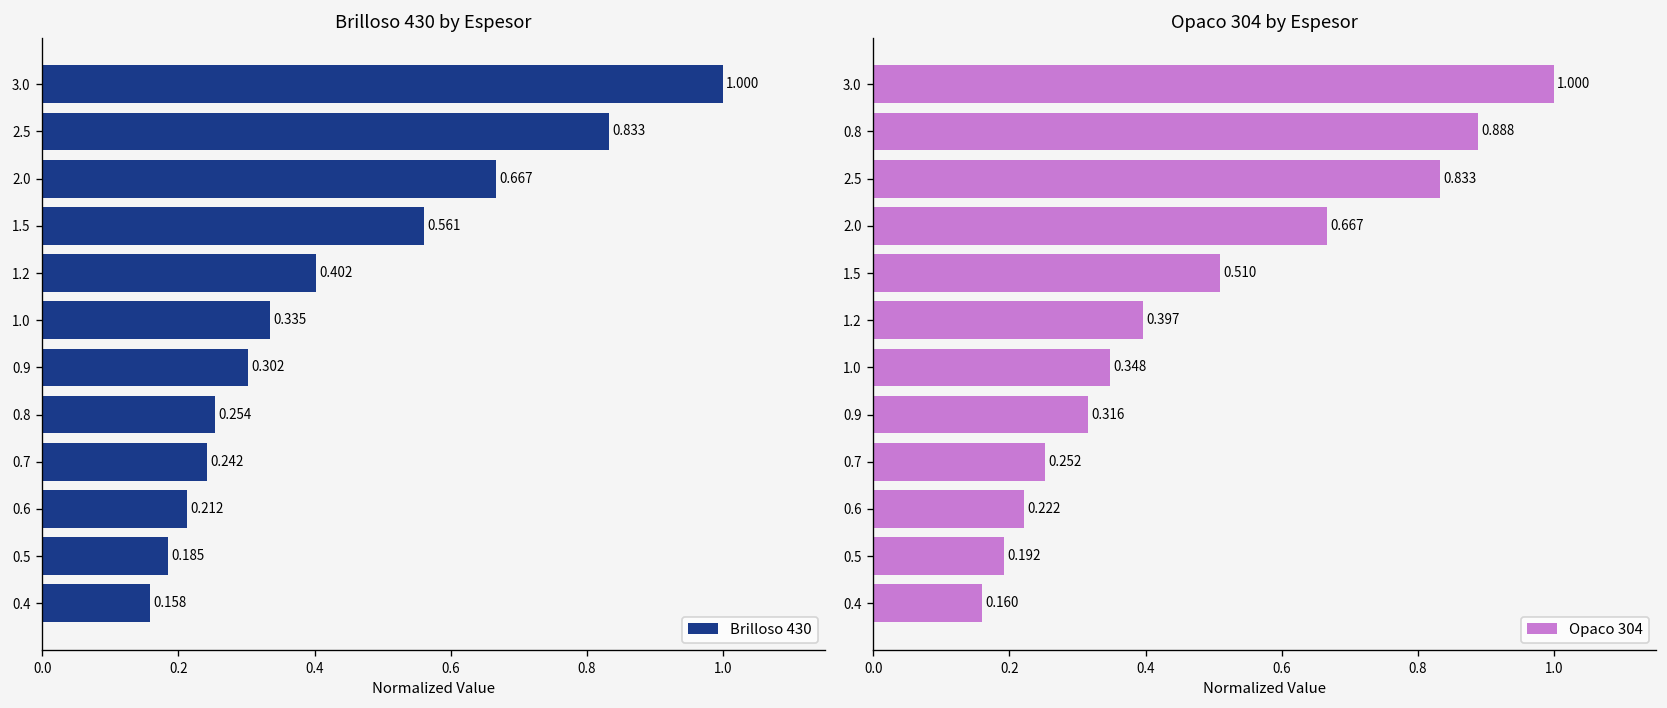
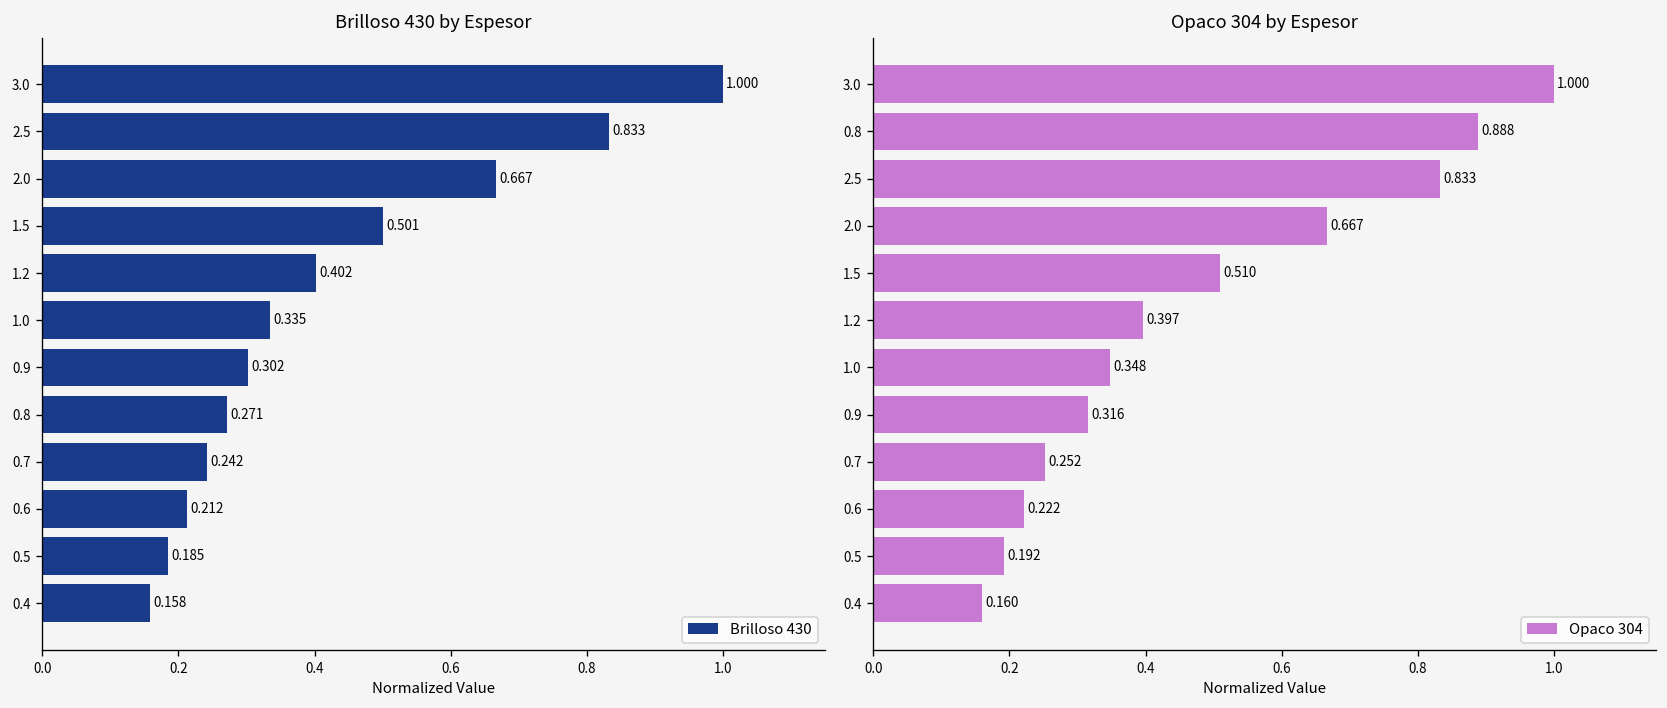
  {
    "Brilloso 430 by Espesor": {
      "3.0": 1.000,
      "2.5": 0.833,
      "2.0": 0.667,
-     "1.5": 0.561,
+     "1.5": 0.501,
      "1.2": 0.402,
      "1.0": 0.335,
      "0.9": 0.302,
-     "0.8": 0.254,
+     "0.8": 0.271,
      "0.7": 0.242,
      "0.6": 0.212,
      "0.5": 0.185,
      "0.4": 0.158
    },
    "Opaco 304 by Espesor": {
      "3.0": 1.000,
      "0.8": 0.888,
      "2.5": 0.833,
      "2.0": 0.667,
      "1.5": 0.510,
      "1.2": 0.397,
      "1.0": 0.348,
      "0.9": 0.316,
      "0.7": 0.252,
      "0.6": 0.222,
      "0.5": 0.192,
      "0.4": 0.160
    }
  }
